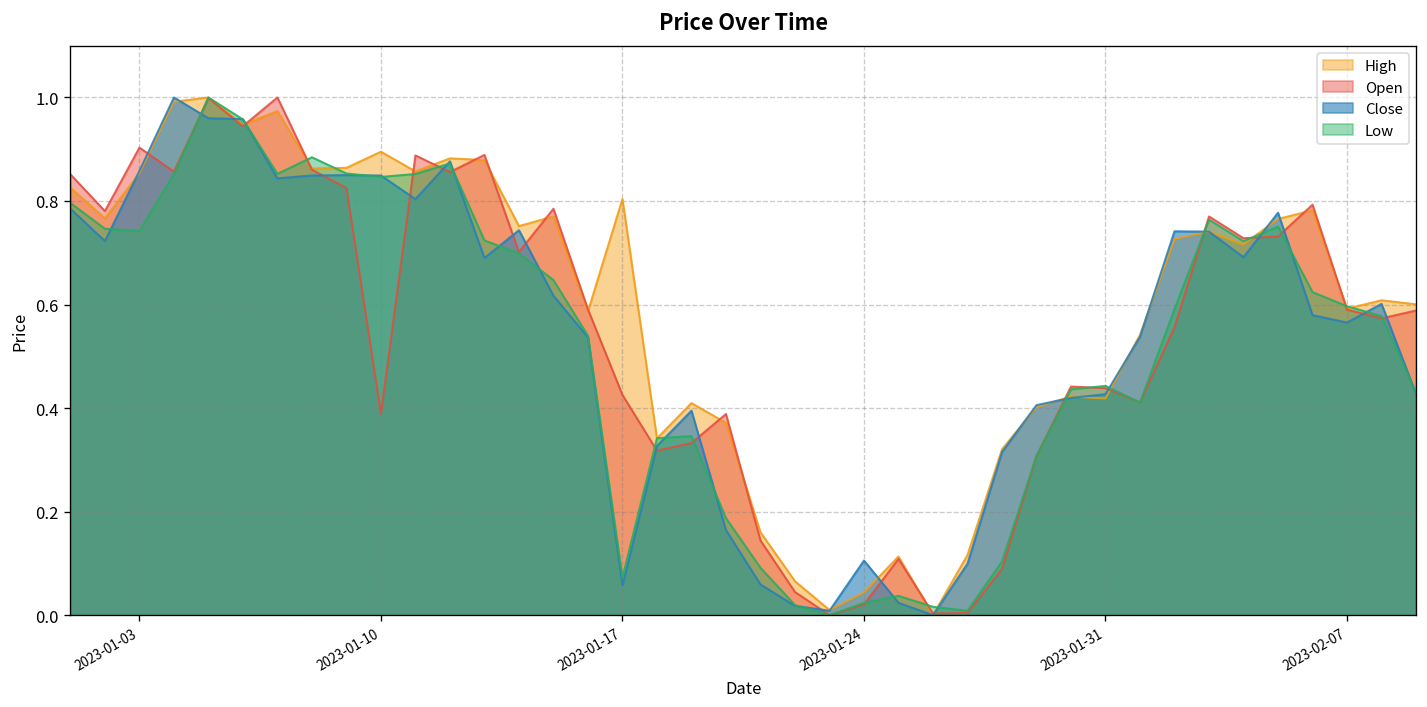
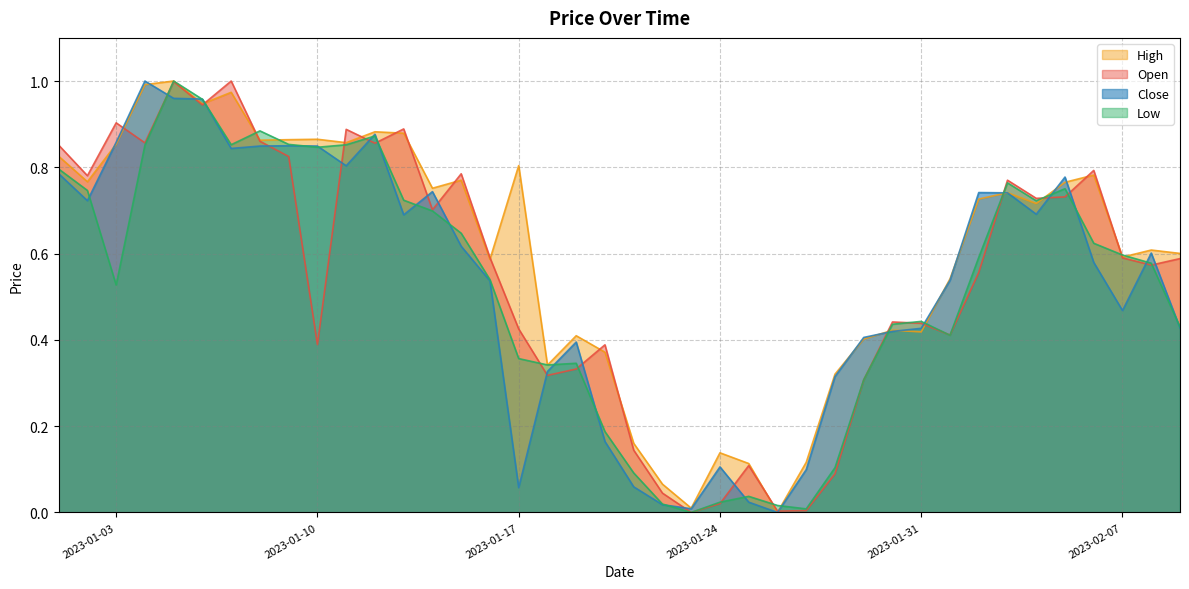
  {
    "High": {
-     "2023-01-10": 0.90,
+     "2023-01-10": 0.87,
      "2023-01-17": 0.80,
-     "2023-01-24": 0.04,
+     "2023-01-24": 0.14,
      "2023-01-31": 0.42
    },
    "Open": {
      "2023-01-03": 0.90,
      "2023-01-10": 0.39,
      "2023-01-17": 0.43
    },
    "Close": {
      "2023-01-17": 0.06,
      "2023-01-24": 0.11,
      "2023-01-31": 0.43,
-     "2023-02-07": 0.57
+     "2023-02-07": 0.47
    },
    "Low": {
-     "2023-01-03": 0.74,
-     "2023-01-17": 0.07
+     "2023-01-03": 0.53,
+     "2023-01-17": 0.36
    }
  }
